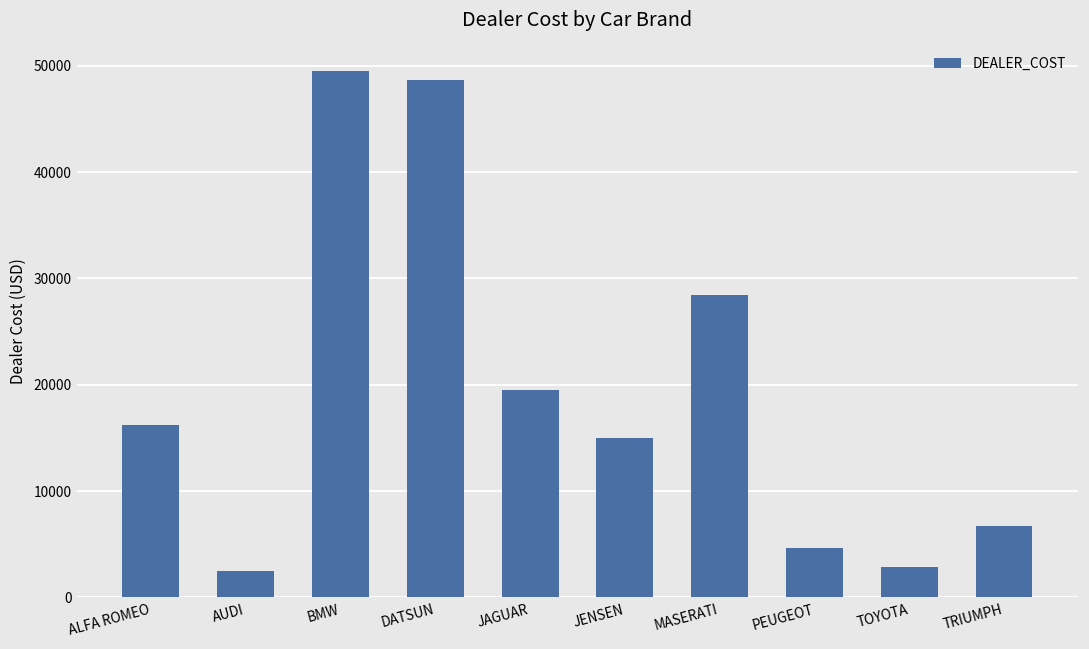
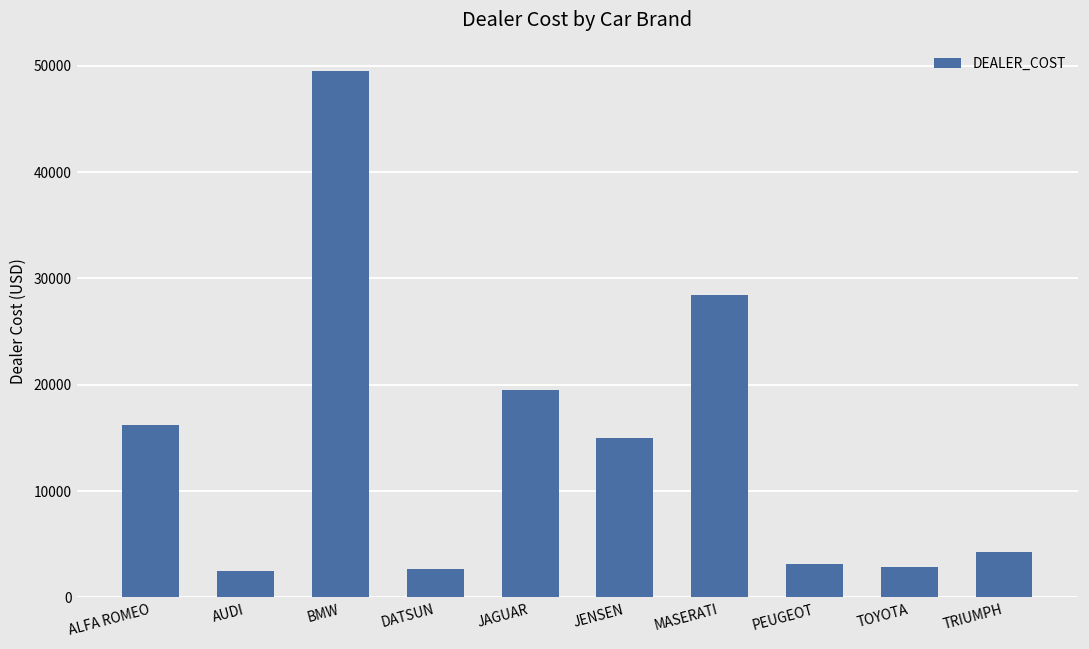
  {
    "ALFA ROMEO": 16000,
    "AUDI": 2000,
    "BMW": 50000,
-   "DATSUN": 49000,
+   "DATSUN": 3000,
    "JAGUAR": 20000,
    "JENSEN": 15000,
    "MASERATI": 28000,
-   "PEUGEOT": 5000,
+   "PEUGEOT": 3000,
    "TOYOTA": 3000,
-   "TRIUMPH": 7000
+   "TRIUMPH": 4000
  }
